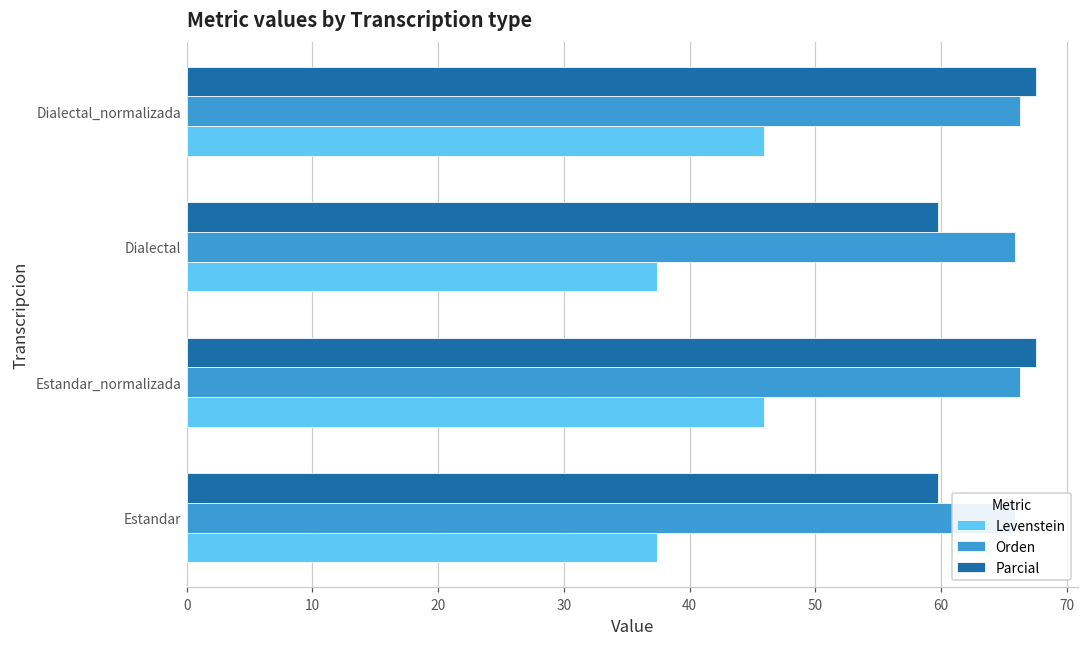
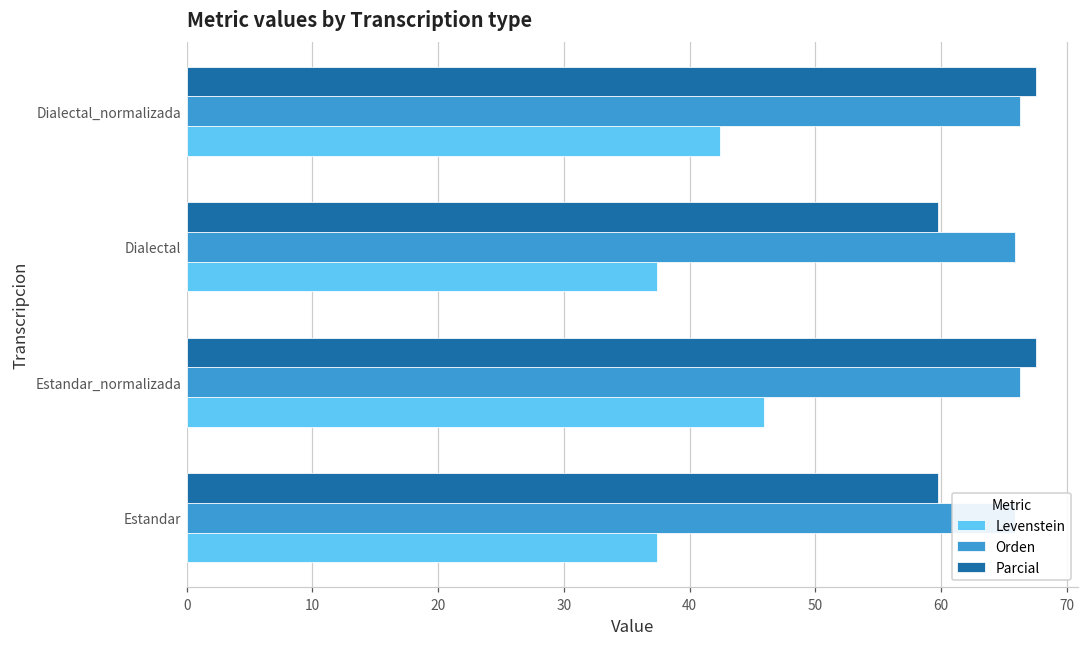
  {
    "Levenstein": {
-     "Dialectal_normalizada": 45.9,
+     "Dialectal_normalizada": 42.4,
      "Dialectal": 37.4,
      "Estandar_normalizada": 45.9,
      "Estandar": 37.4
    },
    "Orden": {
      "Dialectal_normalizada": 66.3,
      "Dialectal": 65.9,
      "Estandar_normalizada": 66.3
    },
    "Parcial": {
      "Dialectal_normalizada": 67.5,
      "Dialectal": 59.8,
      "Estandar_normalizada": 67.5,
      "Estandar": 59.8
    }
  }
